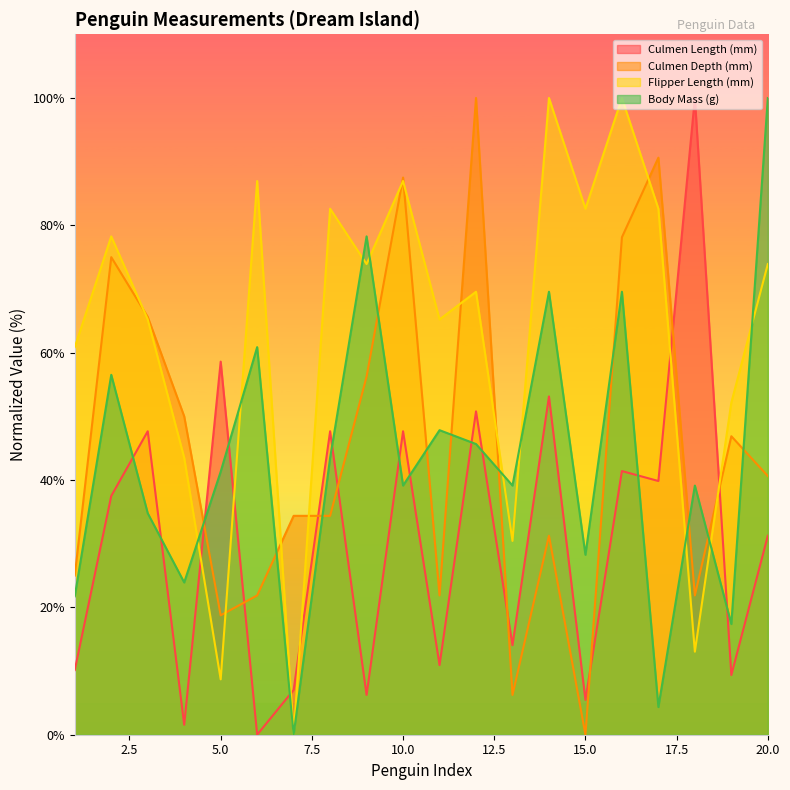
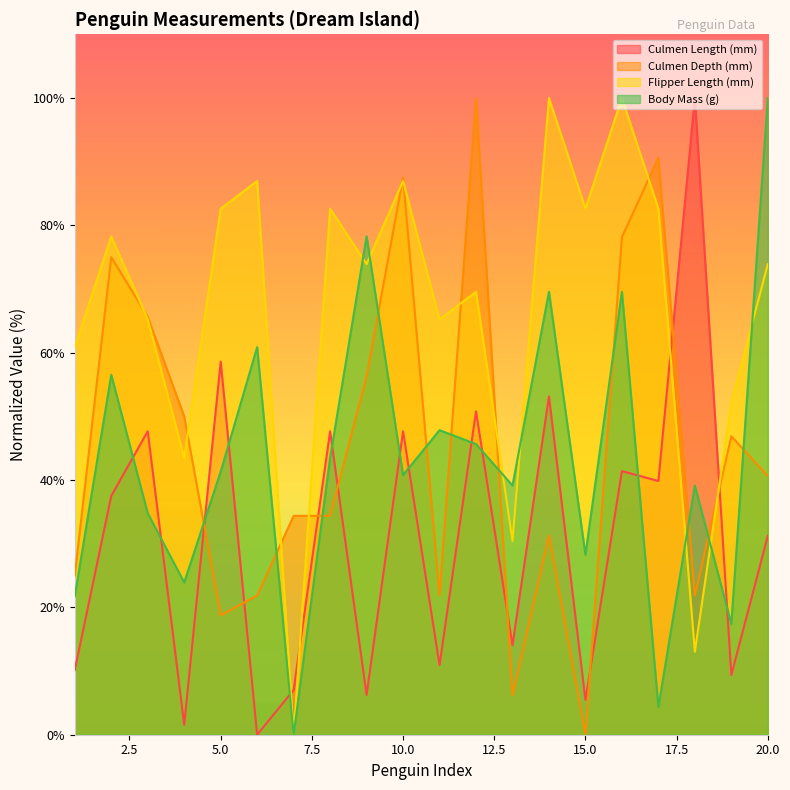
  {
    "Culmen Length (mm)": {
      "5.0": "59%",
      "10.0": "48%",
      "15.0": "5%",
      "20.0": "31%"
    },
    "Culmen Depth (mm)": {
      "5.0": "19%",
      "10.0": "87%",
      "20.0": "41%"
    },
    "Flipper Length (mm)": {
-     "5.0": "9%",
+     "5.0": "83%",
      "10.0": "87%",
      "15.0": "83%",
      "20.0": "74%"
    },
    "Body Mass (g)": {
      "5.0": "41%",
-     "10.0": "39%",
+     "10.0": "41%",
      "15.0": "28%",
      "20.0": "100%"
    }
  }
